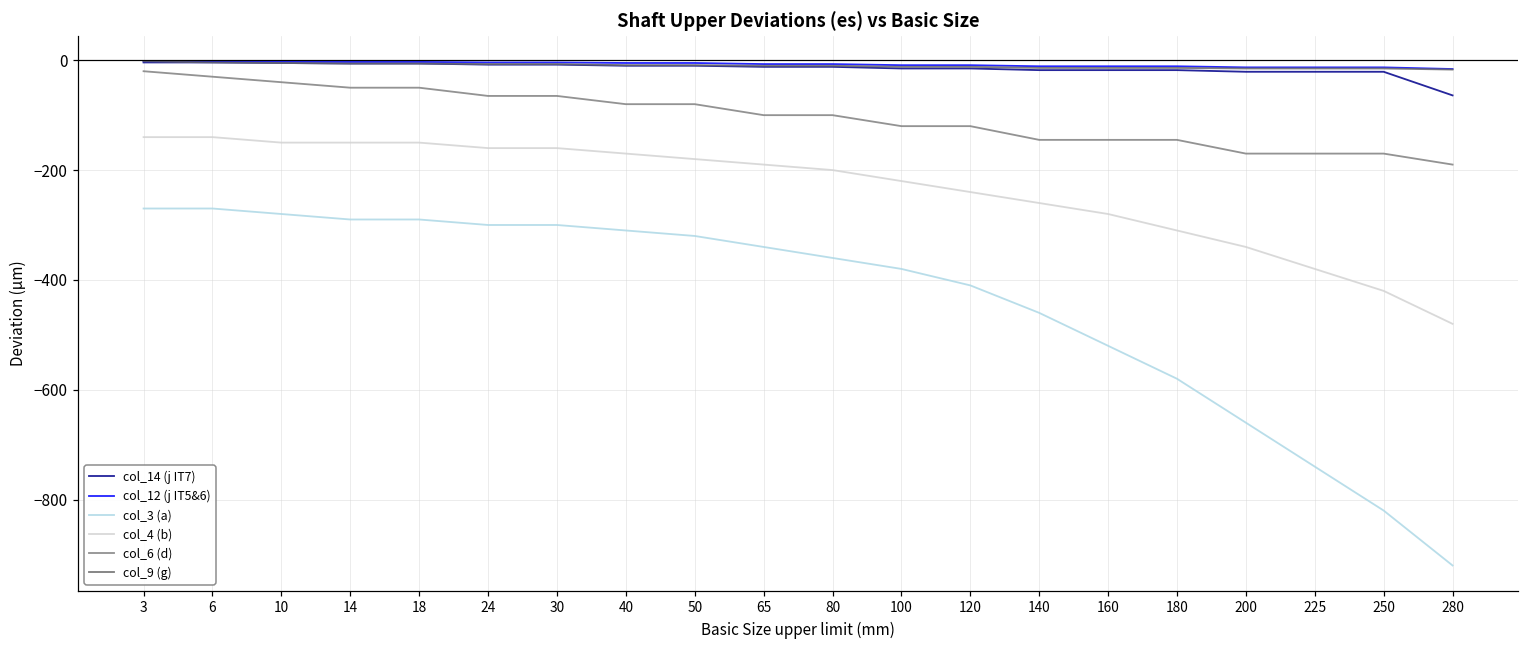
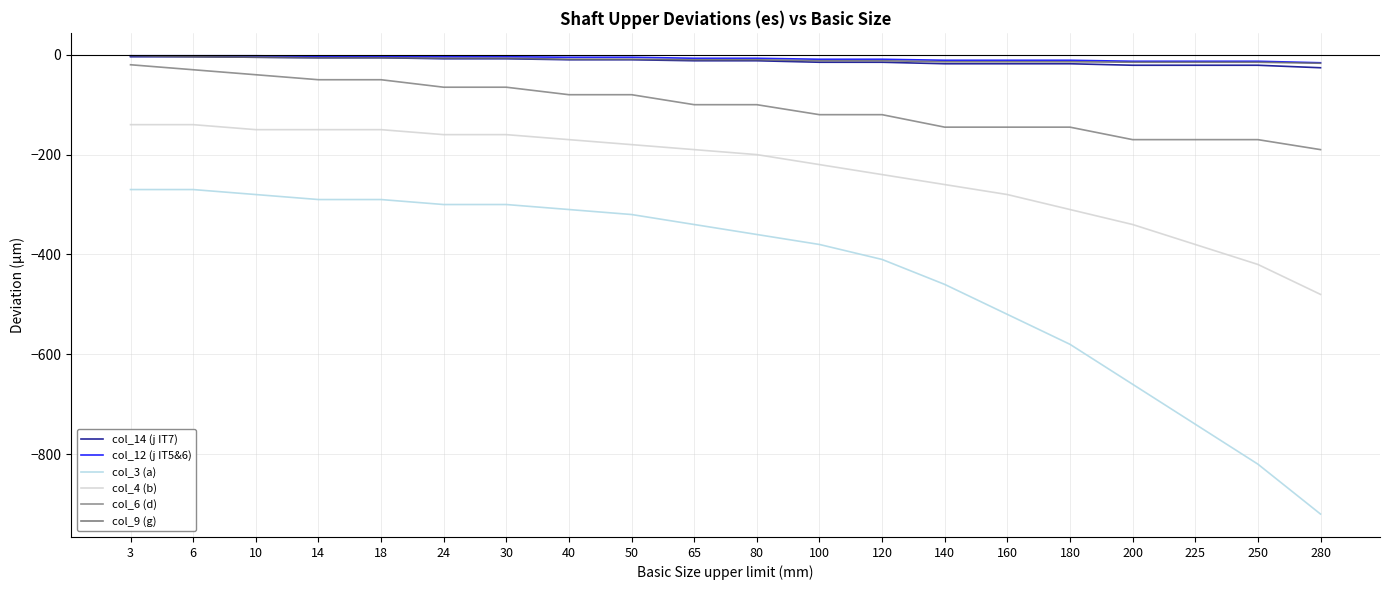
  {
    "col_14 (j IT7)": {
      "200": -20,
      "225": -20,
      "250": -20,
-     "280": -60
+     "280": -30
    }
  }
